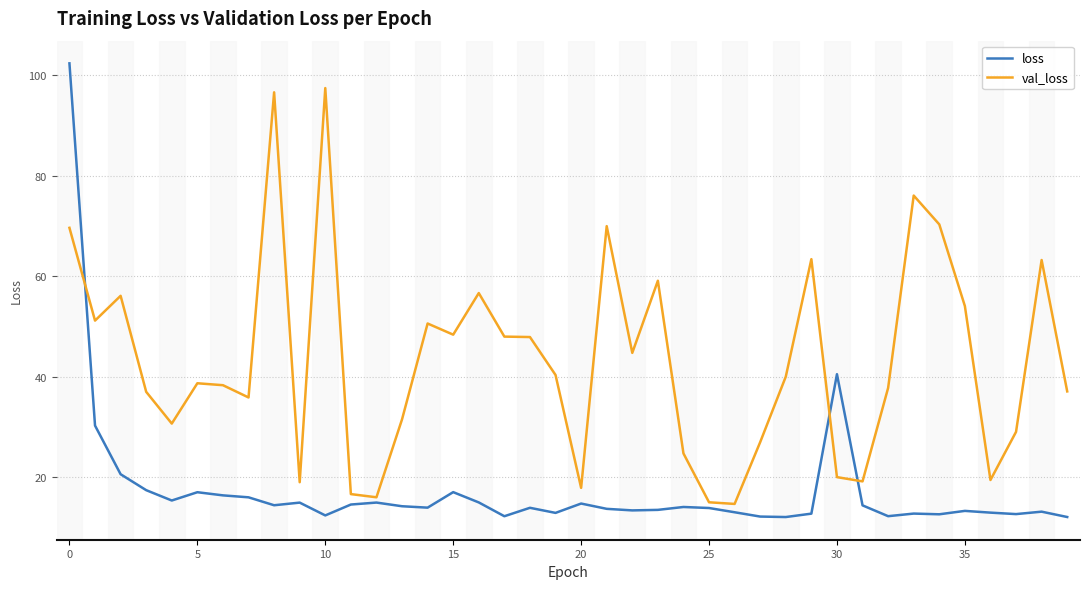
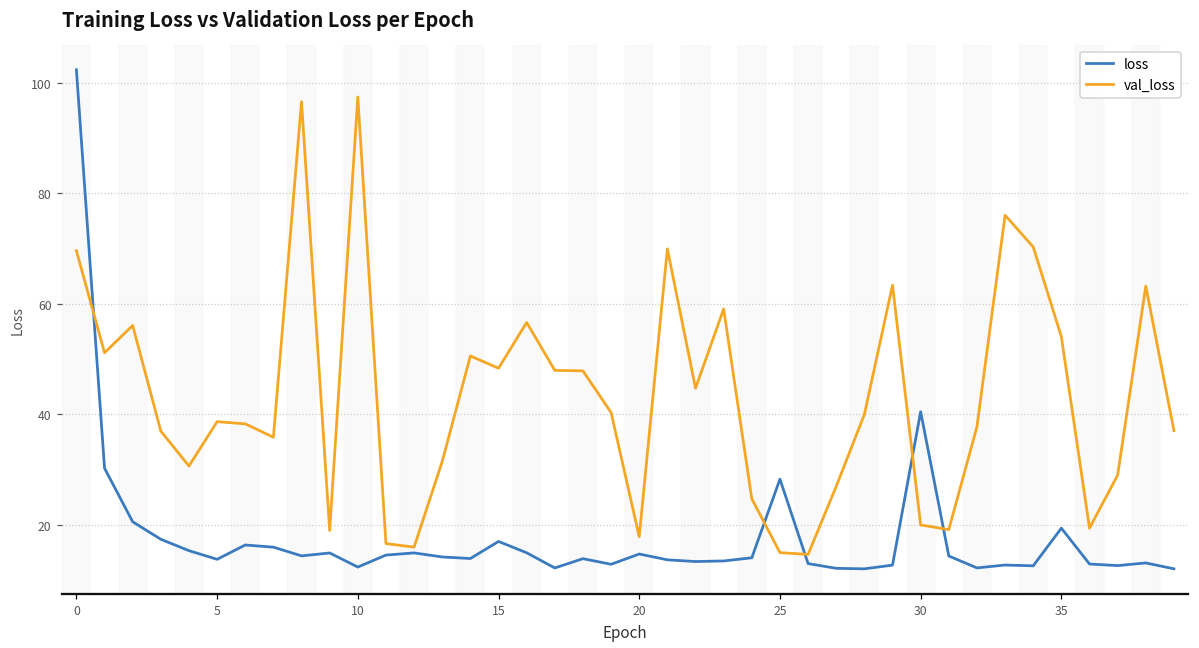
  {
    "loss": {
      "0": 102,
-     "5": 17,
+     "5": 14,
      "10": 12,
      "15": 17,
      "20": 15,
-     "25": 14,
+     "25": 28,
      "30": 40,
-     "35": 13
+     "35": 19
    },
    "val_loss": {
      "0": 70,
      "5": 39,
      "10": 97,
      "15": 48,
      "20": 18,
      "25": 15,
      "30": 20,
      "35": 54
    }
  }
